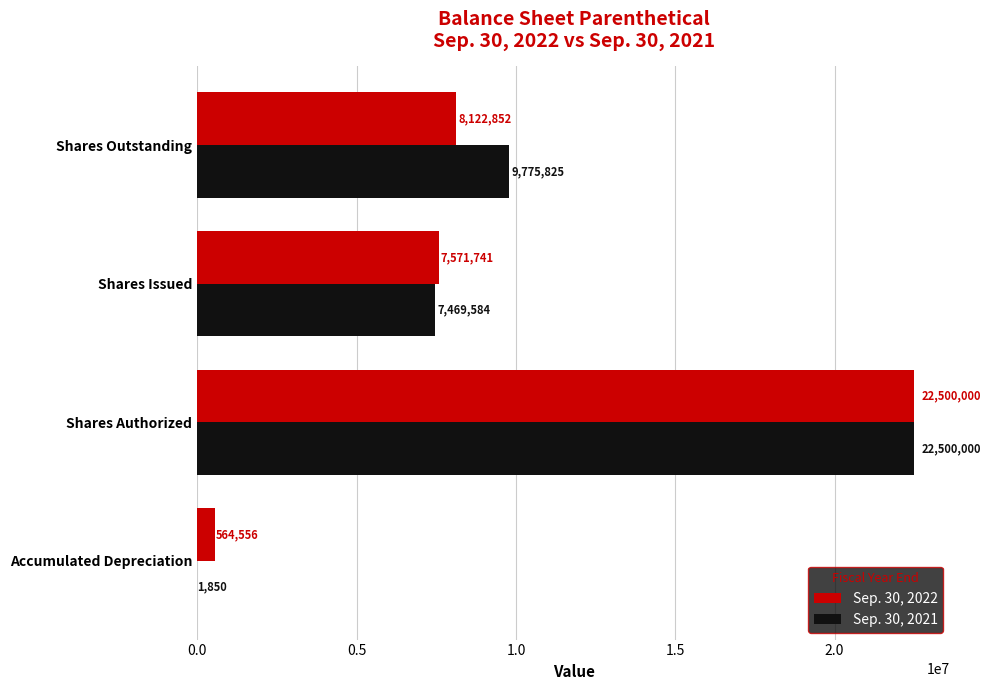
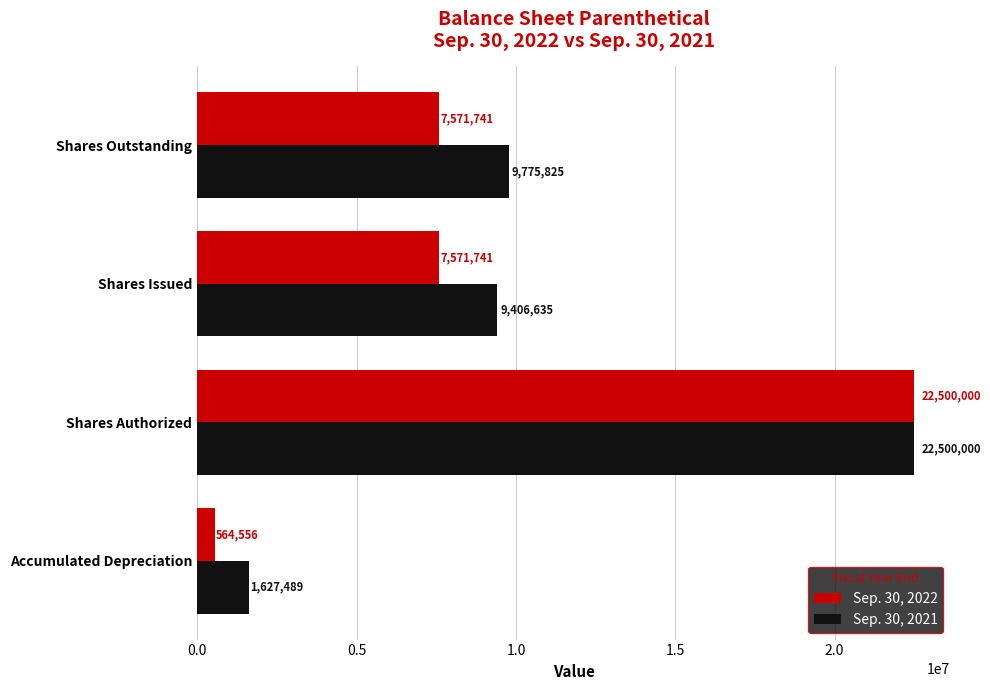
  {
    "Sep. 30, 2022": {
-     "Shares Outstanding": "8,122,852",
+     "Shares Outstanding": "7,571,741",
      "Shares Issued": "7,571,741",
      "Shares Authorized": "22,500,000",
      "Accumulated Depreciation": "564,556"
    },
    "Sep. 30, 2021": {
      "Shares Outstanding": "9,775,825",
-     "Shares Issued": "7,469,584",
+     "Shares Issued": "9,406,635",
      "Shares Authorized": "22,500,000",
-     "Accumulated Depreciation": "1,850"
+     "Accumulated Depreciation": "1,627,489"
    }
  }
